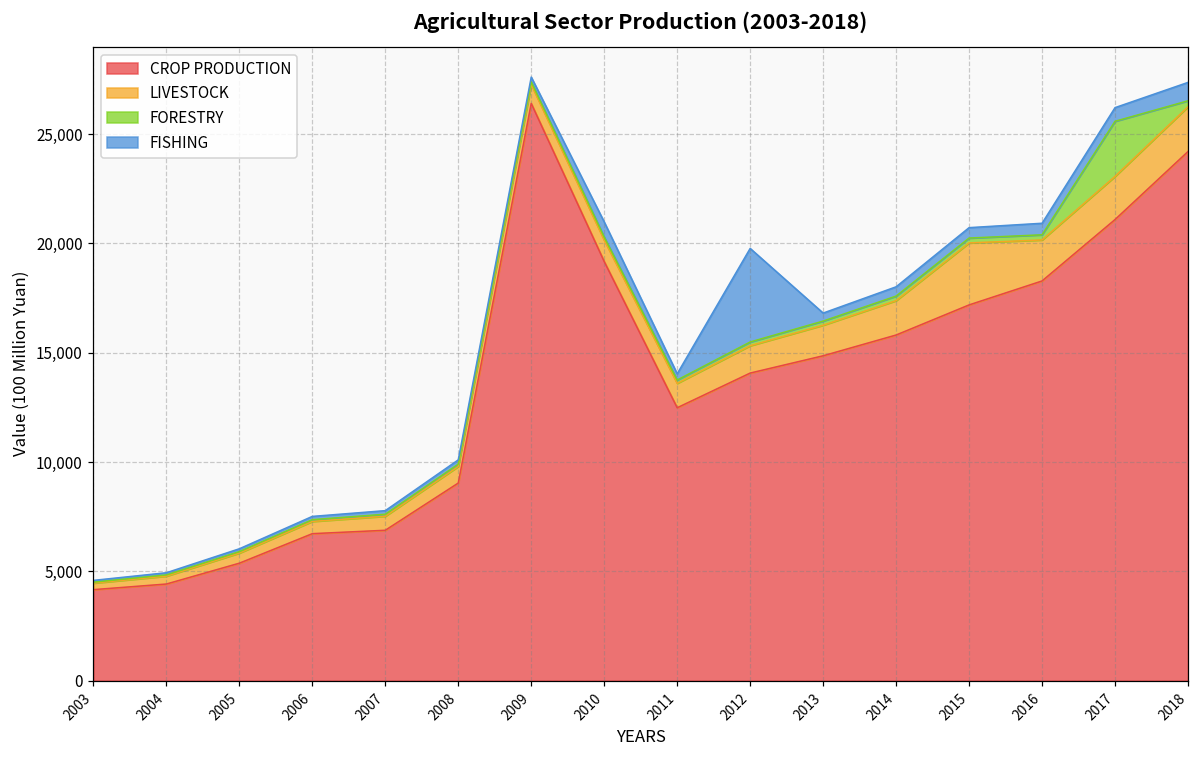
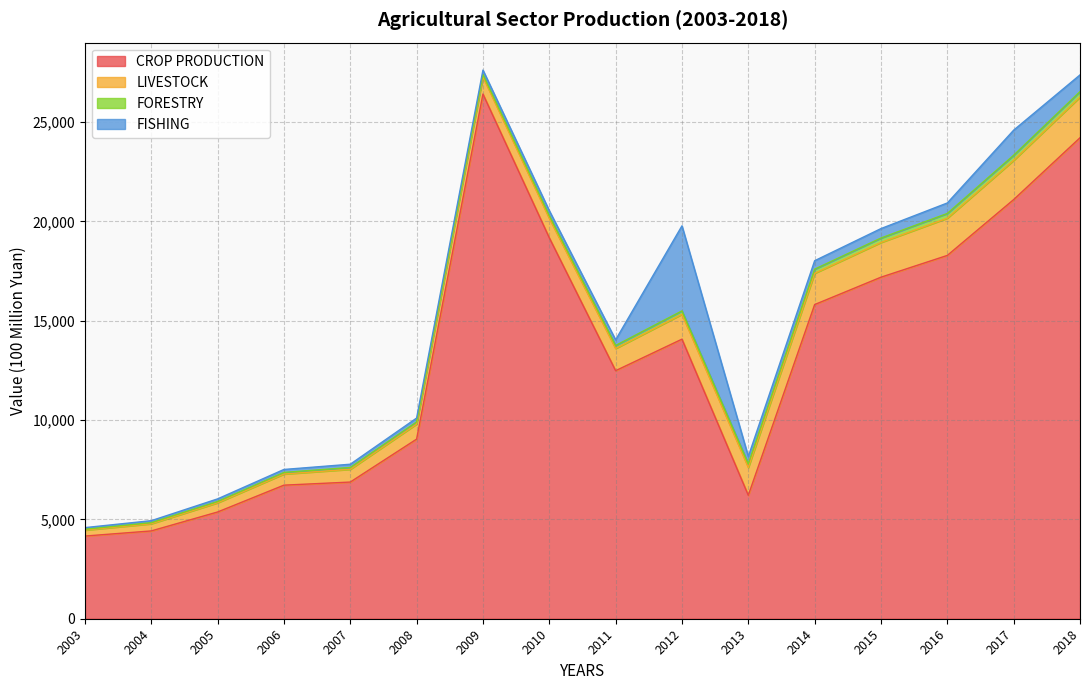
  {
    "CROP PRODUCTION": {
      "2003": "4,200",
      "2004": "4,400",
      "2005": "5,400",
      "2006": "6,700",
      "2007": "6,900",
      "2008": "9,000",
      "2009": "26,400",
      "2010": "19,200",
      "2011": "12,500",
      "2012": "14,100",
-     "2013": "14,900",
+     "2013": "6,200",
      "2014": "15,800",
      "2015": "17,200",
      "2016": "18,300",
      "2017": "21,100",
      "2018": "24,200"
    },
    "LIVESTOCK": {
      "2010": "1,000",
      "2011": "1,100",
      "2012": "1,300",
      "2013": "1,400",
      "2014": "1,600",
-     "2015": "2,800",
+     "2015": "1,700",
      "2016": "1,900",
      "2017": "2,000",
      "2018": "2,000"
    },
    "FORESTRY": {
      "2010": "100",
      "2011": "200",
      "2012": "200",
      "2013": "200",
      "2014": "200",
      "2015": "200",
      "2016": "200",
-     "2017": "2,500",
+     "2017": "300",
      "2018": "300"
    },
    "FISHING": {
      "2006": "100",
      "2007": "200",
      "2008": "200",
      "2009": "200",
-     "2010": "700",
+     "2010": "200",
      "2011": "300",
      "2012": "4,300",
      "2013": "400",
      "2014": "400",
      "2015": "500",
      "2016": "500",
-     "2017": "600",
+     "2017": "1,300",
      "2018": "800"
    }
  }
